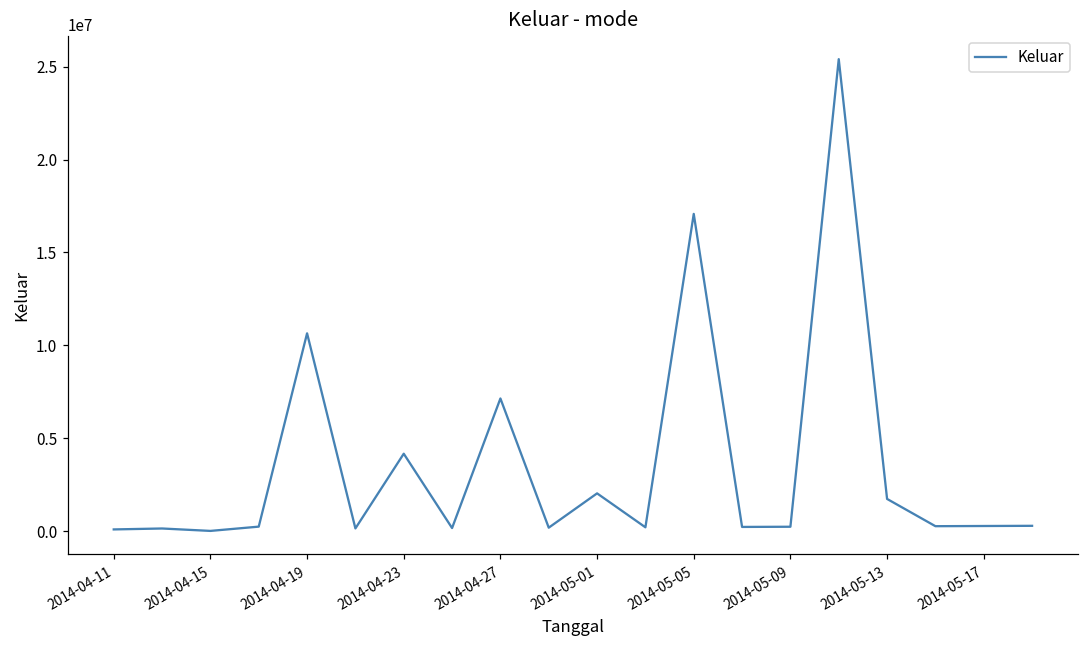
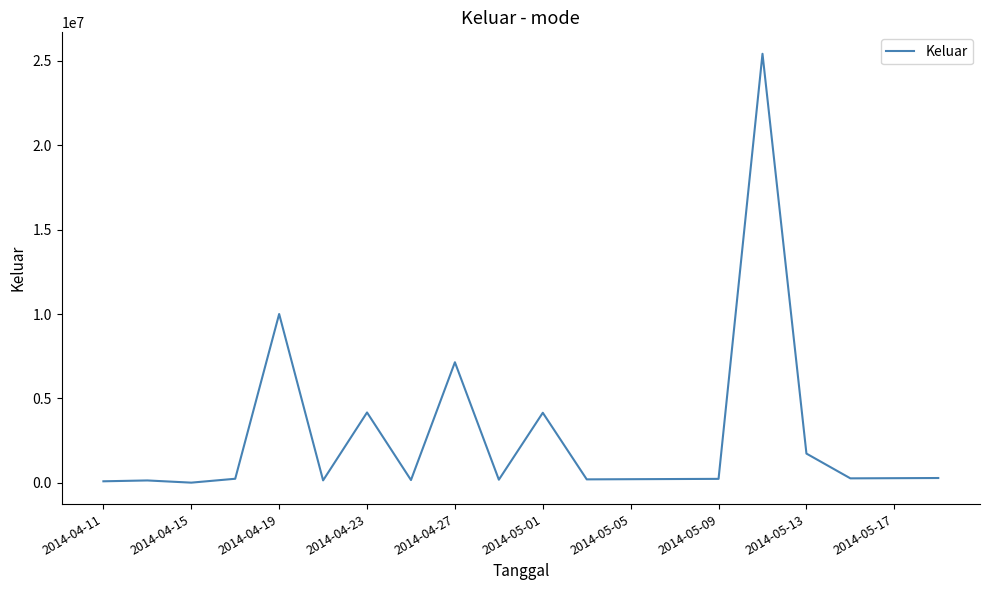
  {
    "2014-04-11": 100000,
    "2014-04-15": 0,
-   "2014-04-19": 10700000,
+   "2014-04-19": 10000000,
    "2014-04-23": 4200000,
    "2014-04-27": 7100000,
-   "2014-05-01": 2000000,
-   "2014-05-05": 17100000,
+   "2014-05-01": 4200000,
+   "2014-05-05": 200000,
    "2014-05-09": 200000,
    "2014-05-13": 1700000,
    "2014-05-17": 300000
  }
